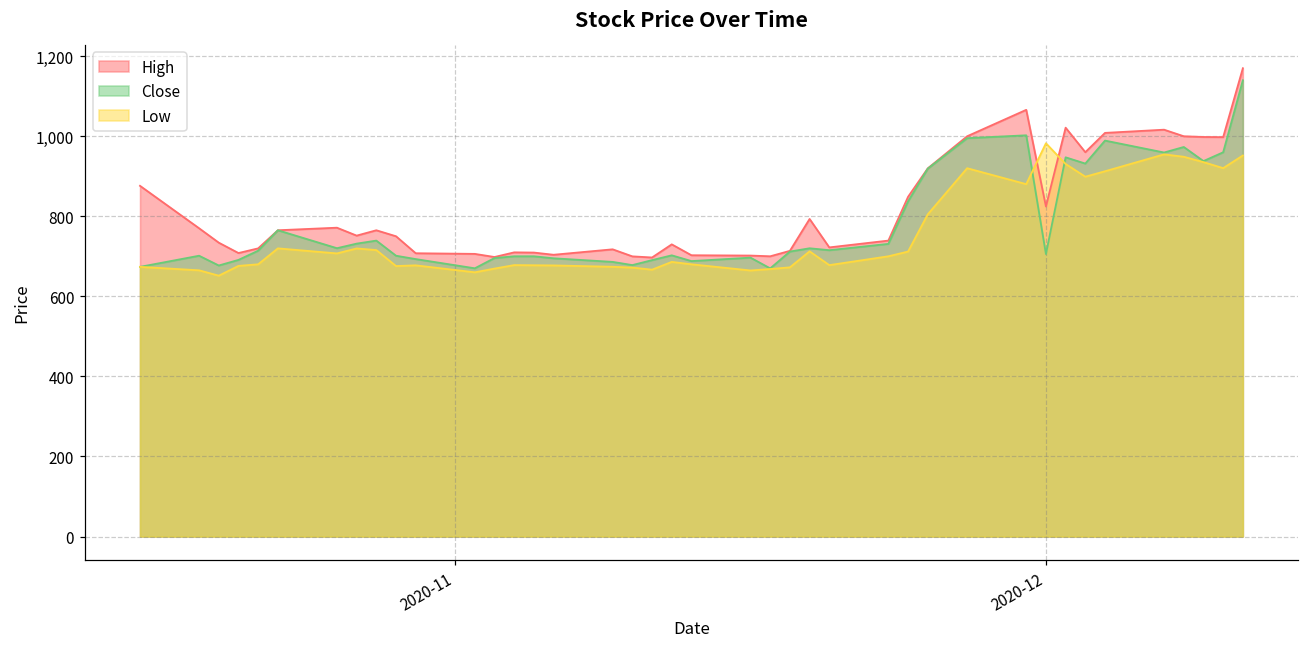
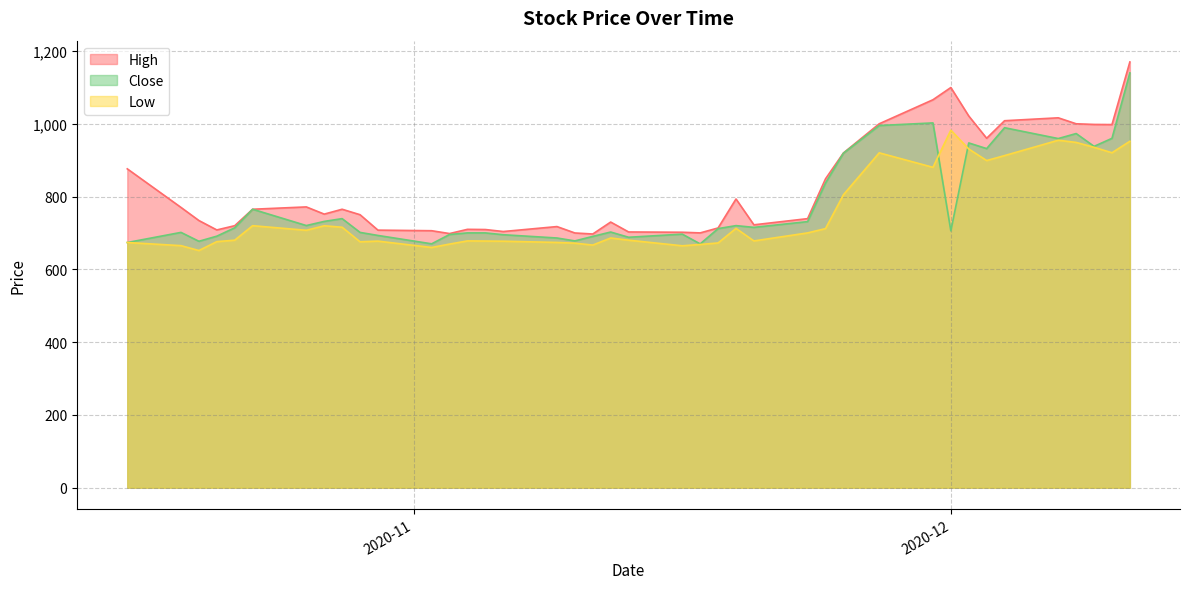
  {
    "High": {
-     "2020-12": "820"
+     "2020-12": "1,100"
    },
    "Close": {
      "2020-12": "710"
    },
    "Low": {
      "2020-12": "980"
    }
  }
